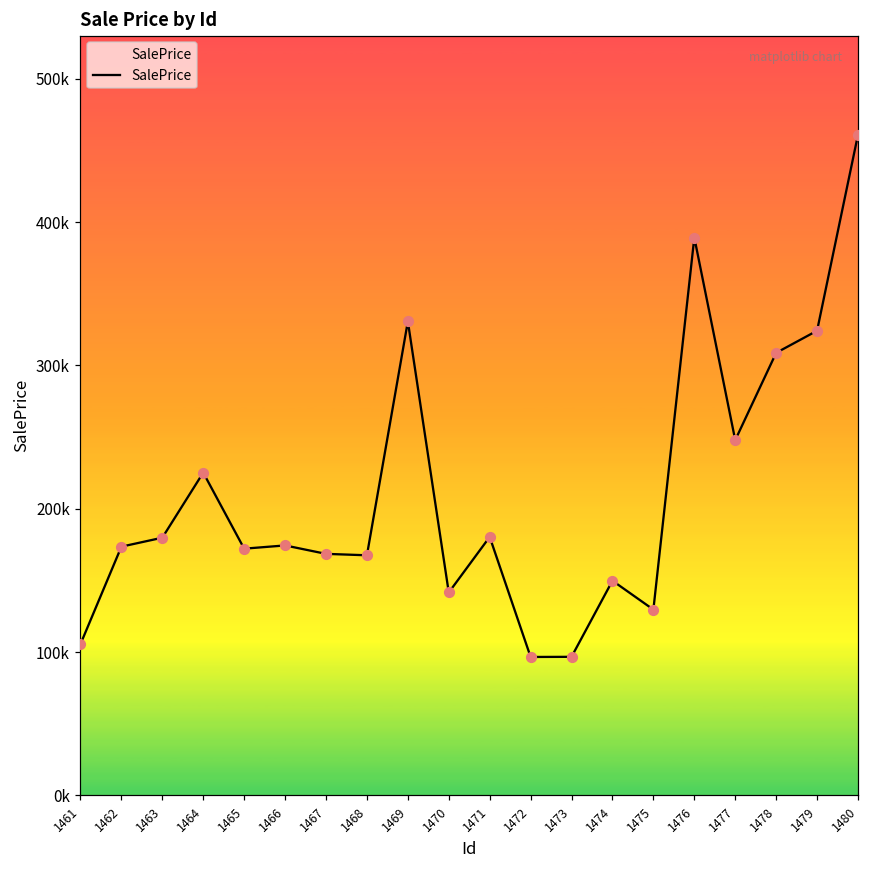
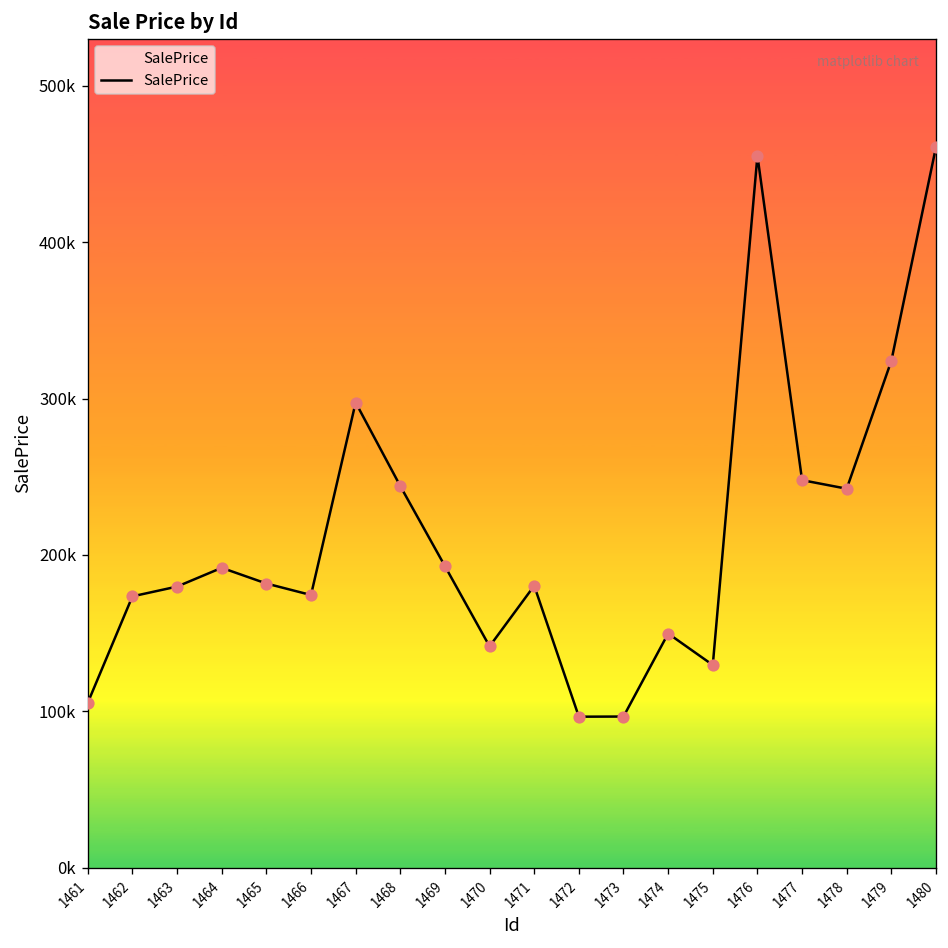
  {
    "1461": 106000,
    "1462": 174000,
    "1463": 180000,
-   "1464": 225000,
-   "1465": 172000,
+   "1464": 192000,
+   "1465": 182000,
    "1466": 174000,
-   "1467": 169000,
-   "1468": 168000,
-   "1469": 331000,
+   "1467": 298000,
+   "1468": 244000,
+   "1469": 193000,
    "1470": 142000,
    "1471": 180000,
    "1472": 97000,
    "1473": 97000,
    "1474": 150000,
    "1475": 130000,
-   "1476": 389000,
+   "1476": 455000,
    "1477": 248000,
-   "1478": 309000,
+   "1478": 242000,
    "1479": 324000,
    "1480": 461000
  }
